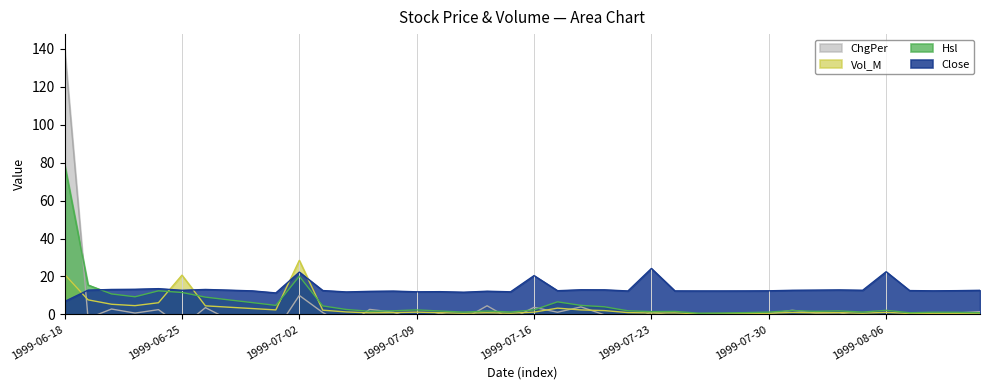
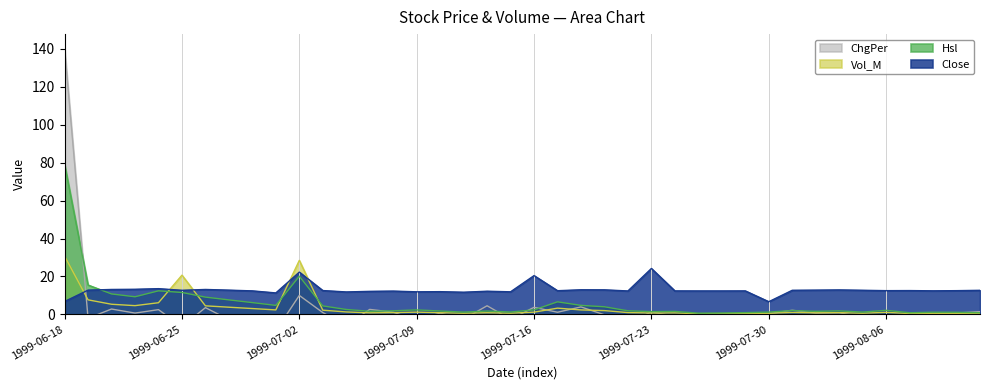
  {
    "Vol_M": {
-     "1999-06-18": 21,
+     "1999-06-18": 31,
      "1999-06-25": 21,
      "1999-07-02": 28
    },
    "Hsl": {
      "1999-06-18": 79,
      "1999-07-02": 20
    },
    "Close": {
      "1999-06-18": 7,
      "1999-07-02": 22,
      "1999-07-09": 12,
      "1999-07-16": 20,
      "1999-07-23": 24,
-     "1999-07-30": 12,
-     "1999-08-06": 22
+     "1999-07-30": 7,
+     "1999-08-06": 13
    }
  }
